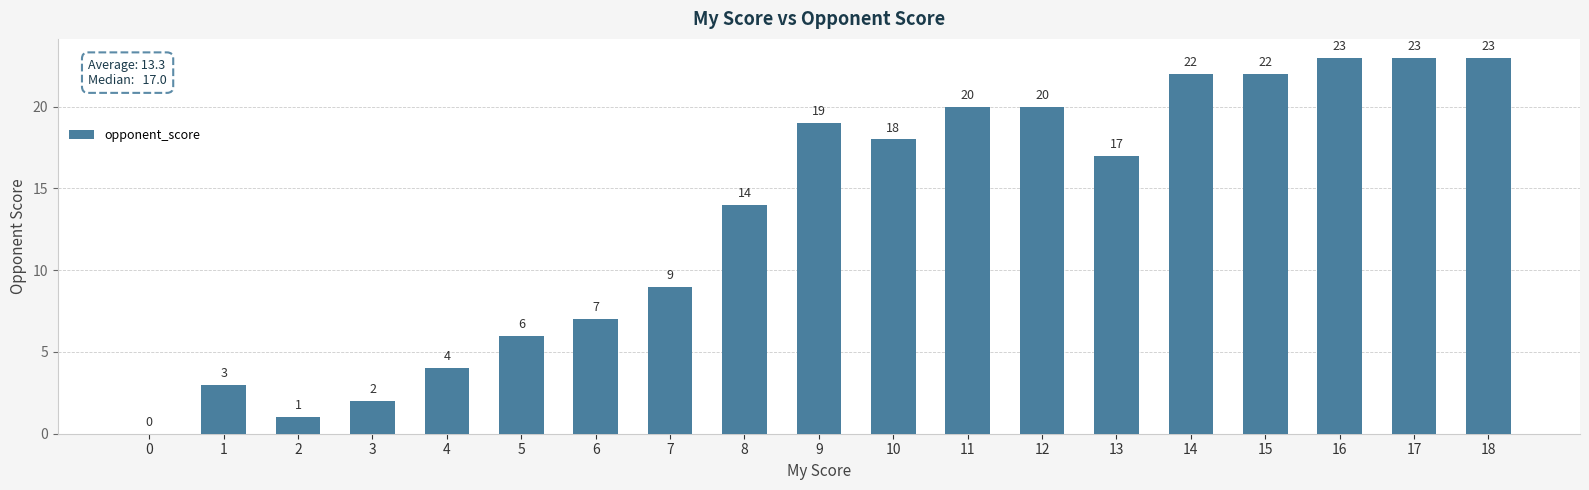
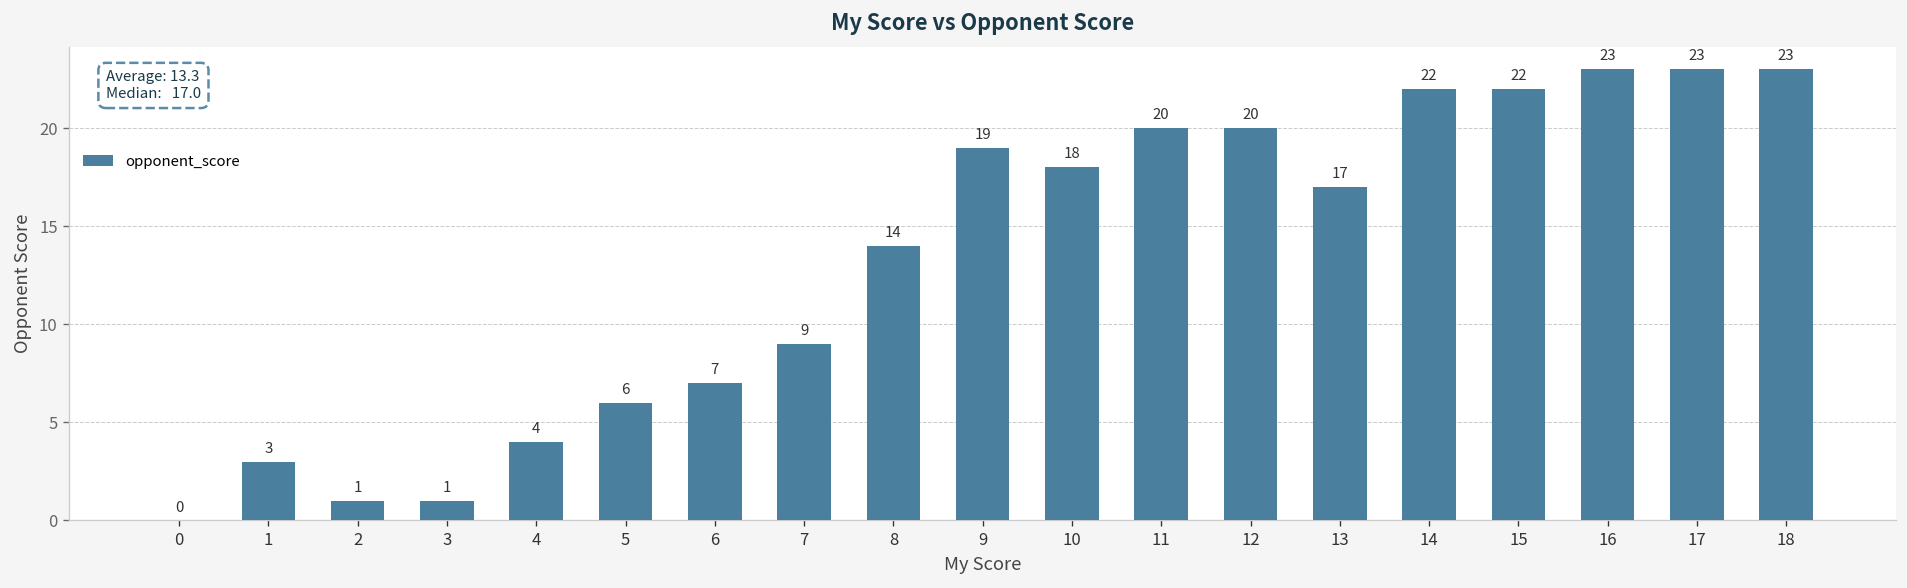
  {
    "0": 0,
    "1": 3,
    "2": 1,
-   "3": 2,
+   "3": 1,
    "4": 4,
    "5": 6,
    "6": 7,
    "7": 9,
    "8": 14,
    "9": 19,
    "10": 18,
    "11": 20,
    "12": 20,
    "13": 17,
    "14": 22,
    "15": 22,
    "16": 23,
    "17": 23,
    "18": 23
  }
